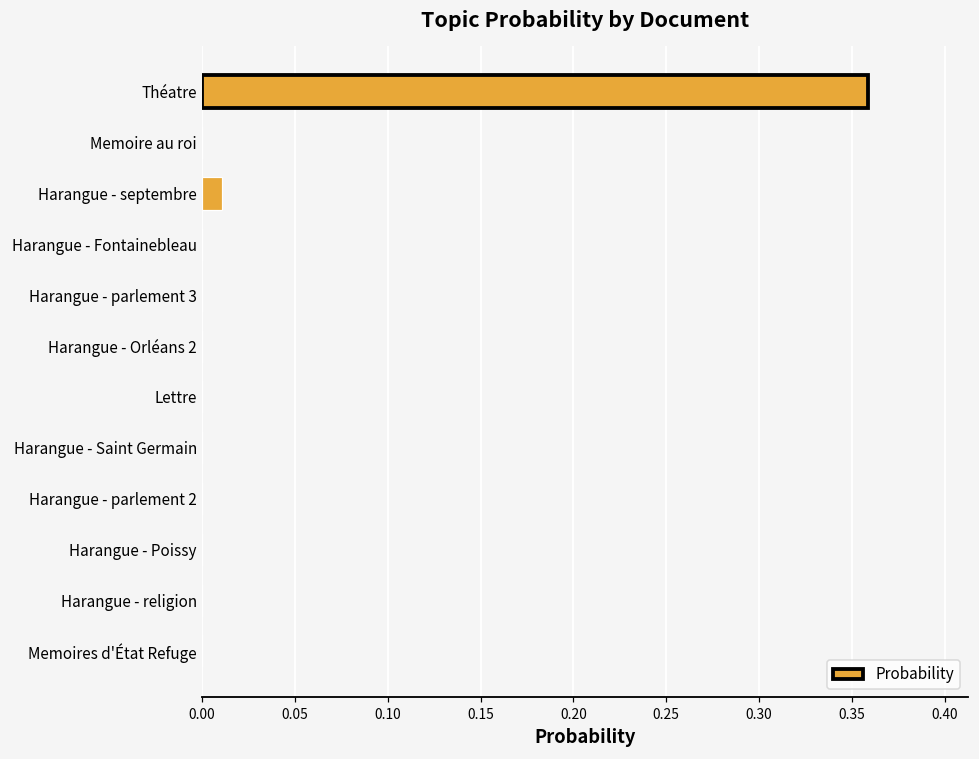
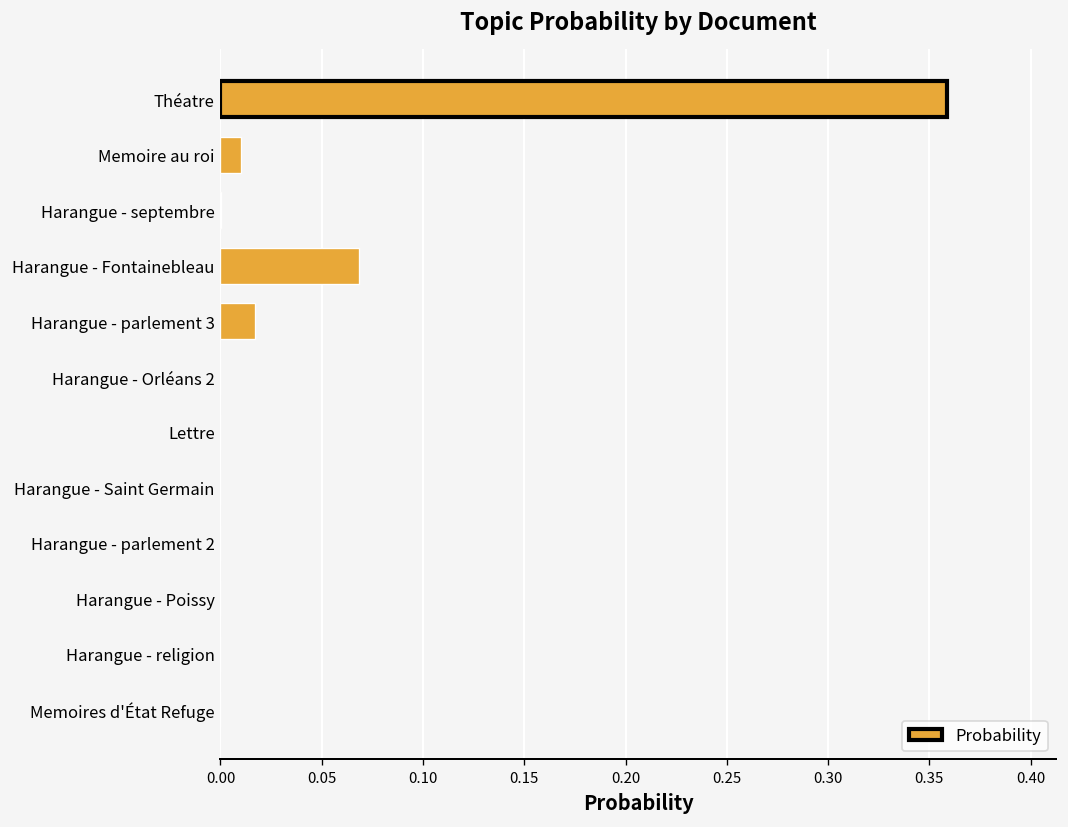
  {
    "Théatre": 0.359,
-   "Memoire au roi": 0.000,
-   "Harangue - septembre": 0.011,
-   "Harangue - Fontainebleau": 0.000,
-   "Harangue - parlement 3": 0.000,
+   "Memoire au roi": 0.010,
+   "Harangue - septembre": 0.000,
+   "Harangue - Fontainebleau": 0.069,
+   "Harangue - parlement 3": 0.017,
    "Harangue - Orléans 2": 0.000,
    "Lettre": 0.000,
    "Harangue - Saint Germain": 0.000,
    "Harangue - parlement 2": 0.000,
    "Harangue - Poissy": 0.000,
    "Harangue - religion": 0.000,
    "Memoires d'État Refuge": 0.000
  }
